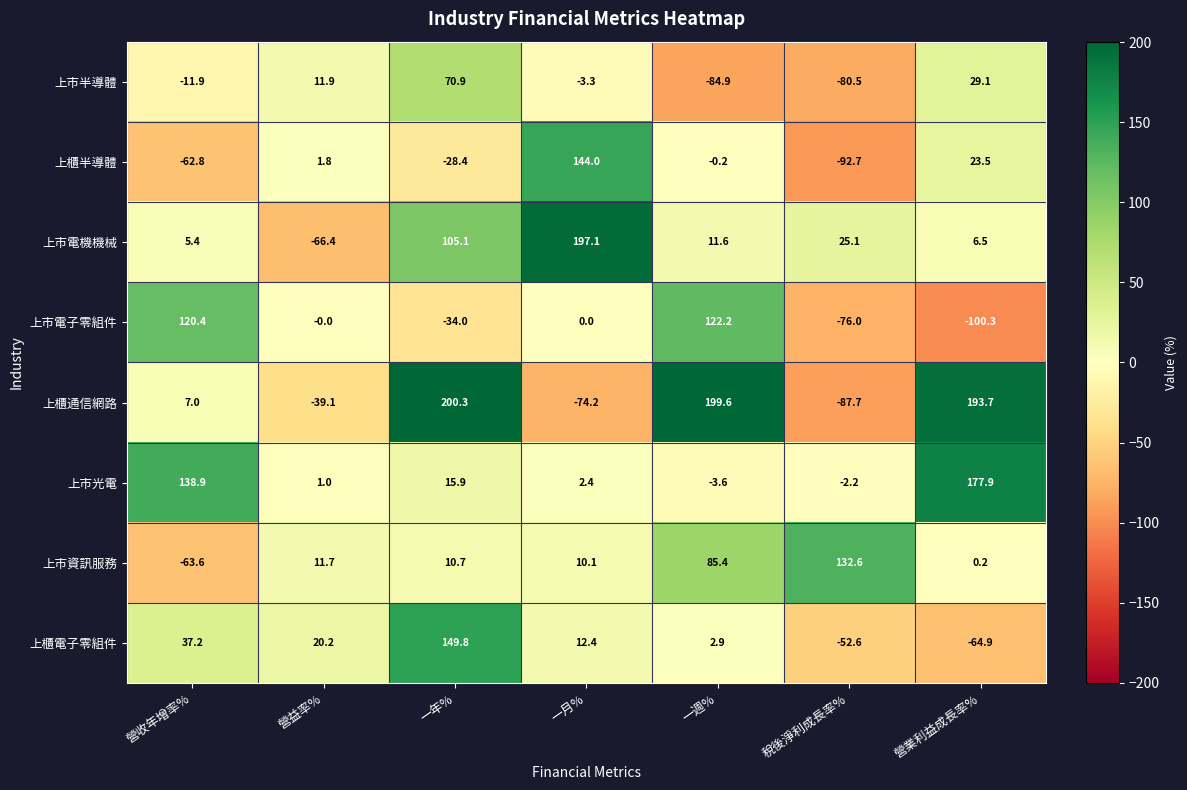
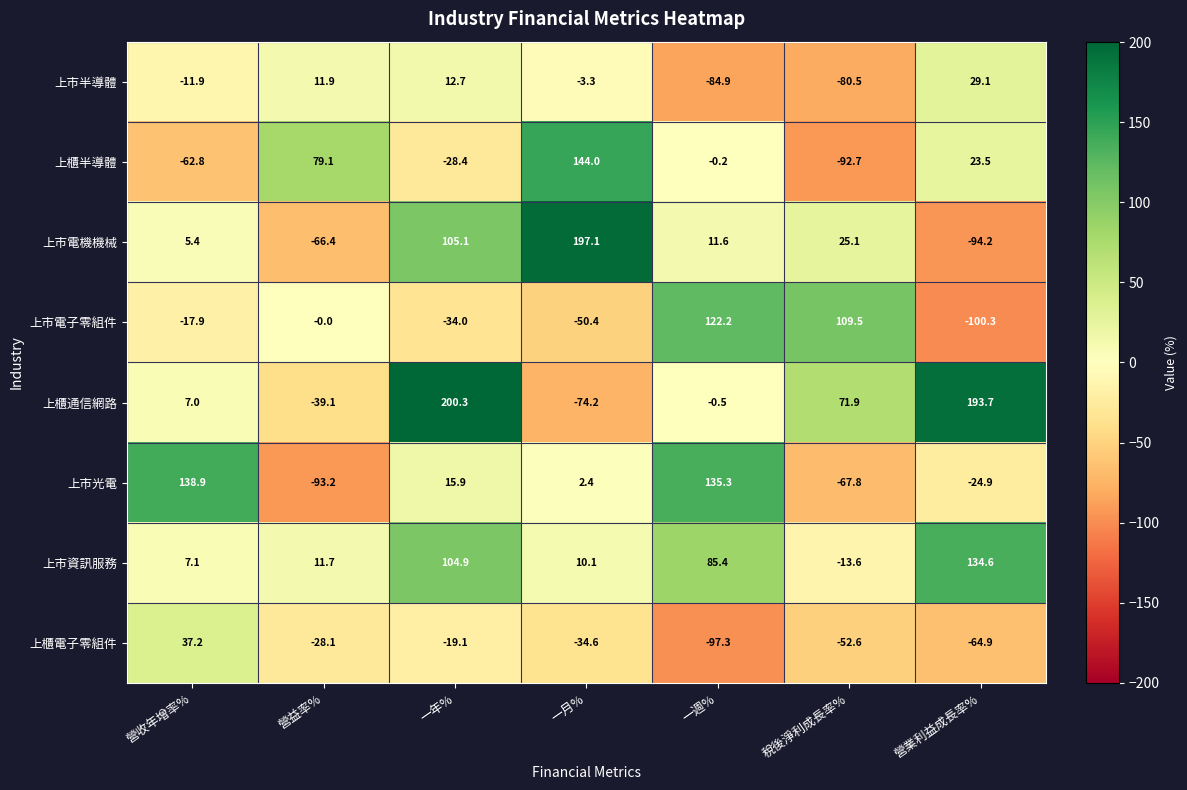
  {
    "上市半導體": {
      "營收年增率%": -11.9,
      "營益率%": 11.9,
-     "一年%": 70.9,
+     "一年%": 12.7,
      "一月%": -3.3,
      "一週%": -84.9,
      "稅後淨利成長率%": -80.5,
      "營業利益成長率%": 29.1
    },
    "上櫃半導體": {
      "營收年增率%": -62.8,
-     "營益率%": 1.8,
+     "營益率%": 79.1,
      "一年%": -28.4,
      "一月%": 144.0,
      "一週%": -0.2,
      "稅後淨利成長率%": -92.7,
      "營業利益成長率%": 23.5
    },
    "上市電機機械": {
      "營收年增率%": 5.4,
      "營益率%": -66.4,
      "一年%": 105.1,
      "一月%": 197.1,
      "一週%": 11.6,
      "稅後淨利成長率%": 25.1,
-     "營業利益成長率%": 6.5
+     "營業利益成長率%": -94.2
    },
    "上市電子零組件": {
-     "營收年增率%": 120.4,
+     "營收年增率%": -17.9,
      "營益率%": -0.0,
      "一年%": -34.0,
-     "一月%": 0.0,
+     "一月%": -50.4,
      "一週%": 122.2,
-     "稅後淨利成長率%": -76.0,
+     "稅後淨利成長率%": 109.5,
      "營業利益成長率%": -100.3
    },
    "上櫃通信網路": {
      "營收年增率%": 7.0,
      "營益率%": -39.1,
      "一年%": 200.3,
      "一月%": -74.2,
-     "一週%": 199.6,
-     "稅後淨利成長率%": -87.7,
+     "一週%": -0.5,
+     "稅後淨利成長率%": 71.9,
      "營業利益成長率%": 193.7
    },
    "上市光電": {
      "營收年增率%": 138.9,
-     "營益率%": 1.0,
+     "營益率%": -93.2,
      "一年%": 15.9,
      "一月%": 2.4,
-     "一週%": -3.6,
-     "稅後淨利成長率%": -2.2,
-     "營業利益成長率%": 177.9
+     "一週%": 135.3,
+     "稅後淨利成長率%": -67.8,
+     "營業利益成長率%": -24.9
    },
    "上市資訊服務": {
-     "營收年增率%": -63.6,
+     "營收年增率%": 7.1,
      "營益率%": 11.7,
-     "一年%": 10.7,
+     "一年%": 104.9,
      "一月%": 10.1,
      "一週%": 85.4,
-     "稅後淨利成長率%": 132.6,
-     "營業利益成長率%": 0.2
+     "稅後淨利成長率%": -13.6,
+     "營業利益成長率%": 134.6
    },
    "上櫃電子零組件": {
      "營收年增率%": 37.2,
-     "營益率%": 20.2,
-     "一年%": 149.8,
-     "一月%": 12.4,
-     "一週%": 2.9,
+     "營益率%": -28.1,
+     "一年%": -19.1,
+     "一月%": -34.6,
+     "一週%": -97.3,
      "稅後淨利成長率%": -52.6,
      "營業利益成長率%": -64.9
    }
  }
